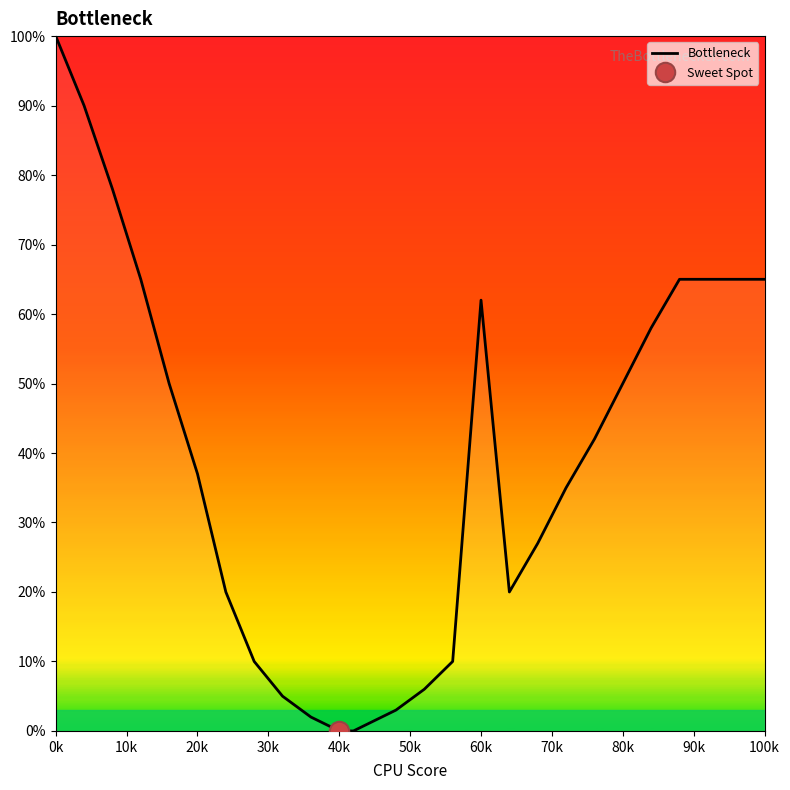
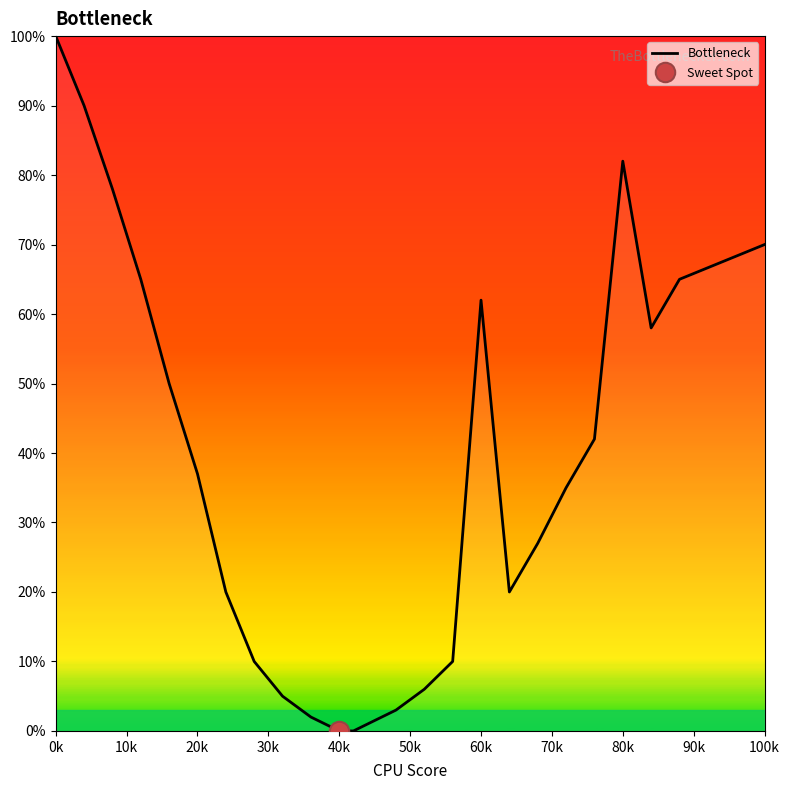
  {
    "Bottleneck": {
      "0k": "100%",
      "20k": "37%",
      "60k": "62%",
-     "80k": "50%",
-     "100k": "65%"
+     "80k": "82%",
+     "100k": "70%"
    }
  }
